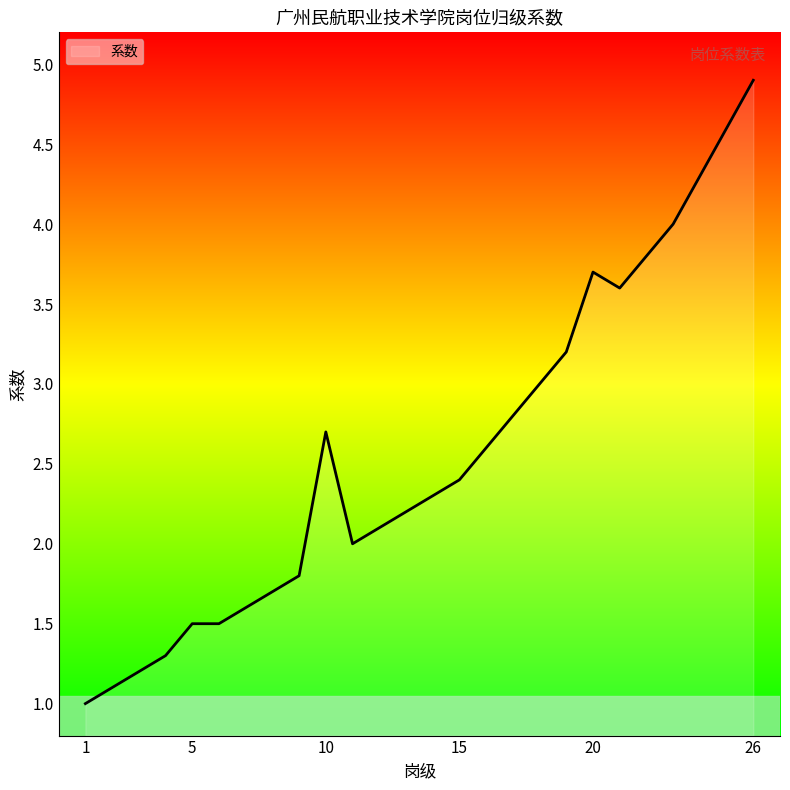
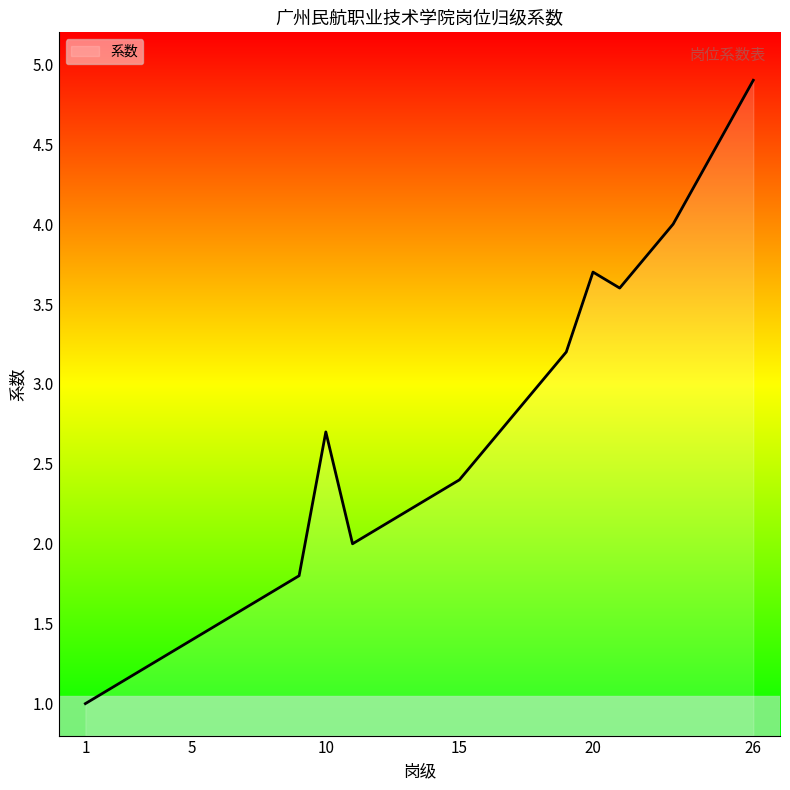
  {
-   "5": 1.5,
+   "5": 1.4,
    "10": 2.7,
    "15": 2.4,
    "20": 3.7,
    "26": 4.9
  }
